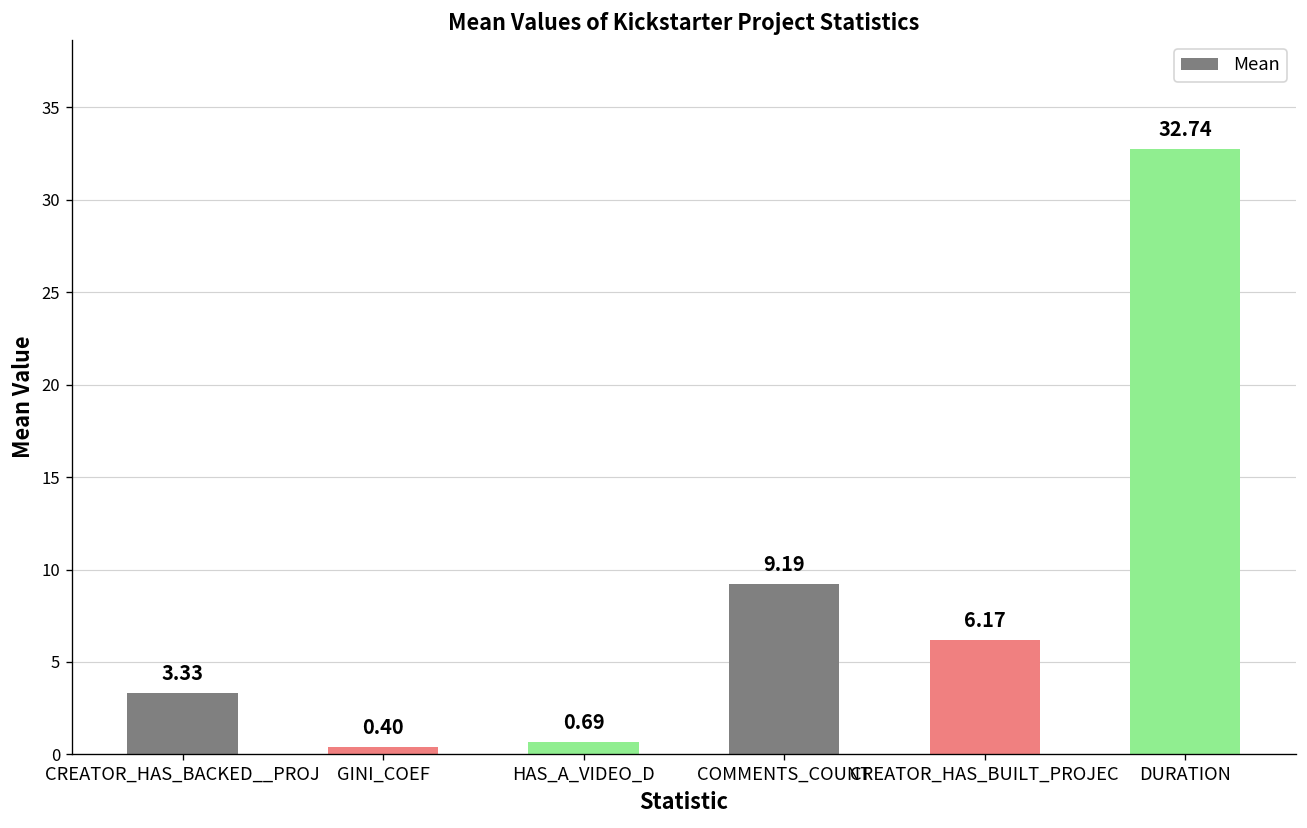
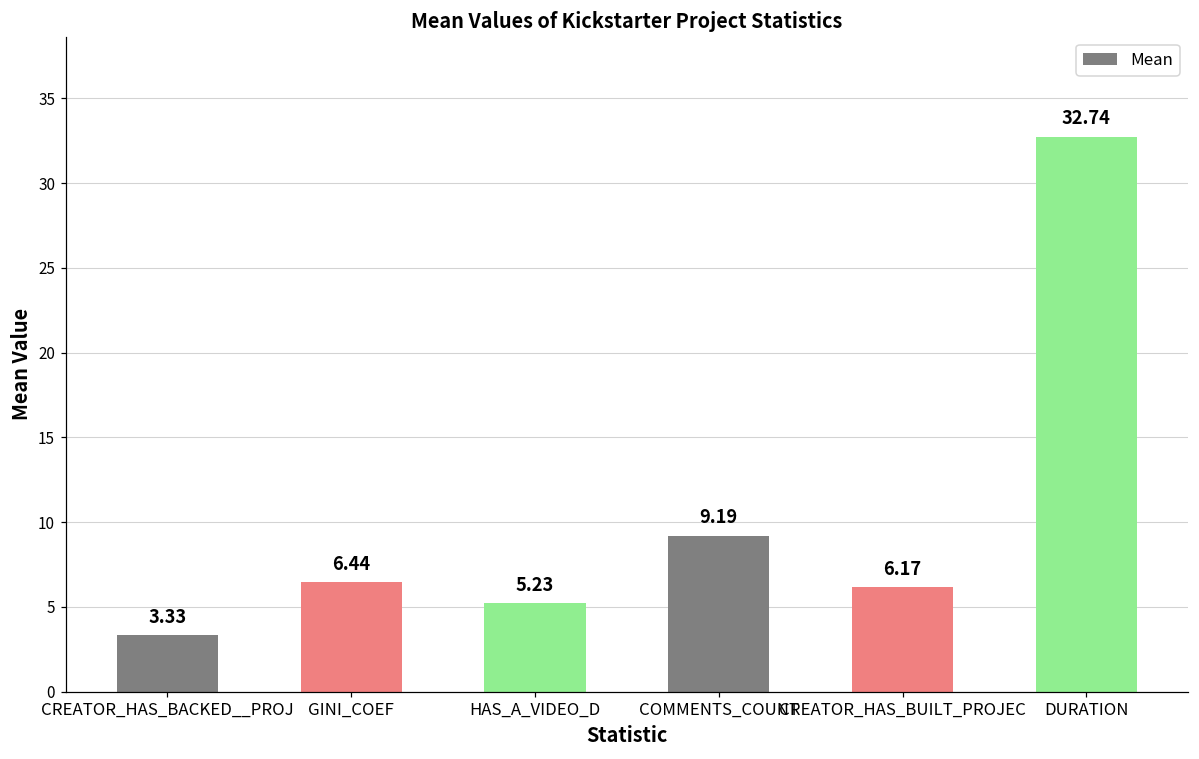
  {
    "CREATOR_HAS_BACKED__PROJ": 3.33,
-   "GINI_COEF": 0.40,
-   "HAS_A_VIDEO_D": 0.69,
+   "GINI_COEF": 6.44,
+   "HAS_A_VIDEO_D": 5.23,
    "COMMENTS_COUNT": 9.19,
    "CREATOR_HAS_BUILT_PROJEC": 6.17,
    "DURATION": 32.74
  }
